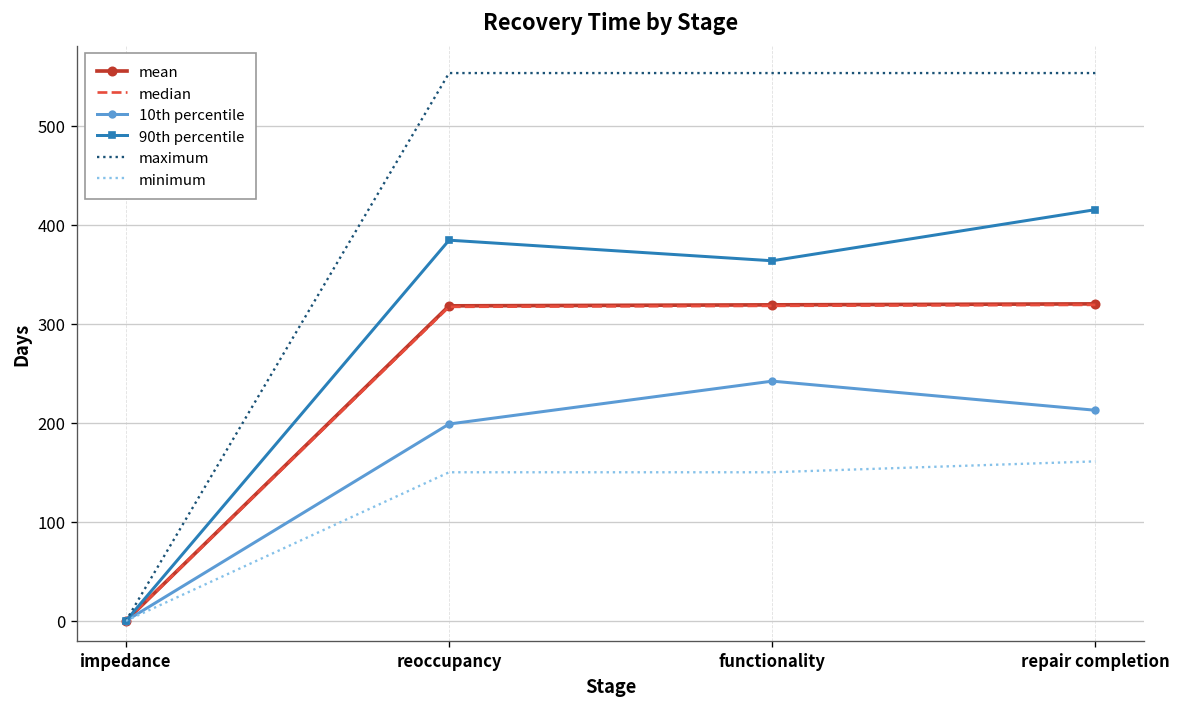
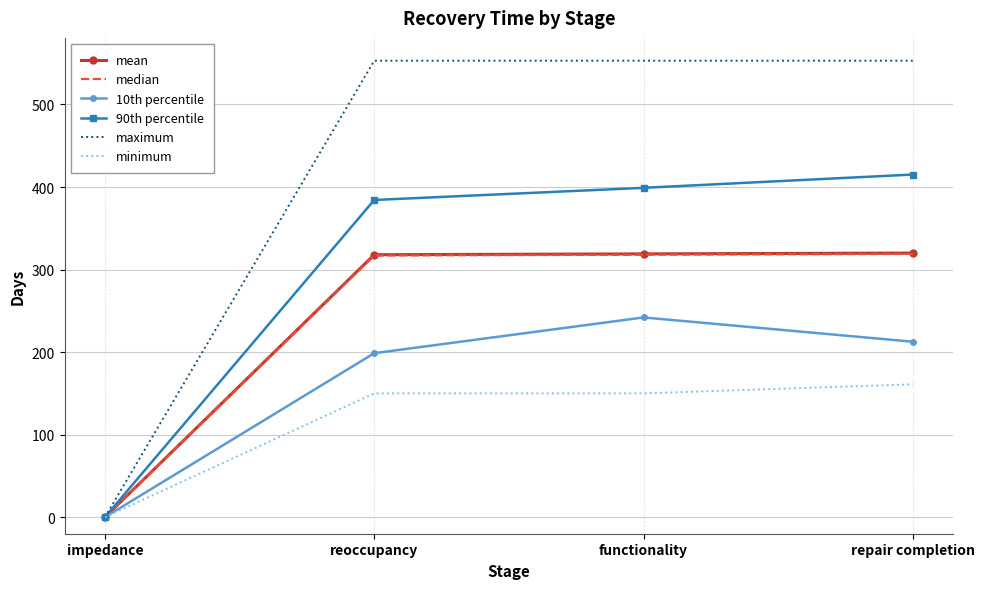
  {
    "10th percentile": {
      "reoccupancy": 200,
      "functionality": 240,
      "repair completion": 210
    },
    "90th percentile": {
      "reoccupancy": 380,
-     "functionality": 360,
+     "functionality": 400,
      "repair completion": 420
    },
    "maximum": {
      "reoccupancy": 550,
      "functionality": 550,
      "repair completion": 550
    },
    "minimum": {
      "reoccupancy": 150,
      "functionality": 150,
      "repair completion": 160
    }
  }
